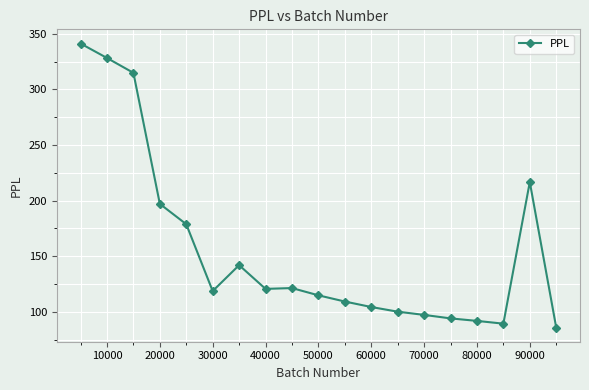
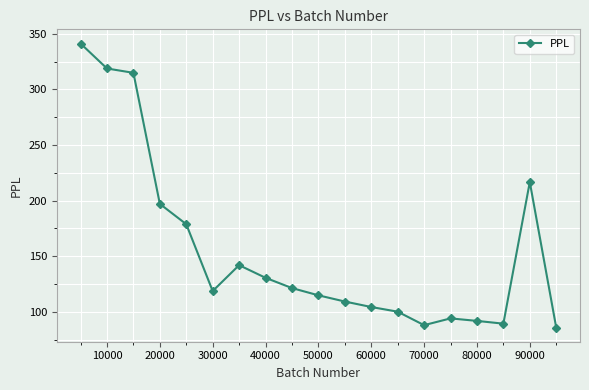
  {
-   "10000": 328,
+   "10000": 319,
    "20000": 197,
    "30000": 119,
-   "40000": 121,
+   "40000": 131,
    "50000": 115,
    "60000": 104,
-   "70000": 97,
+   "70000": 88,
    "80000": 92,
    "90000": 217
  }
